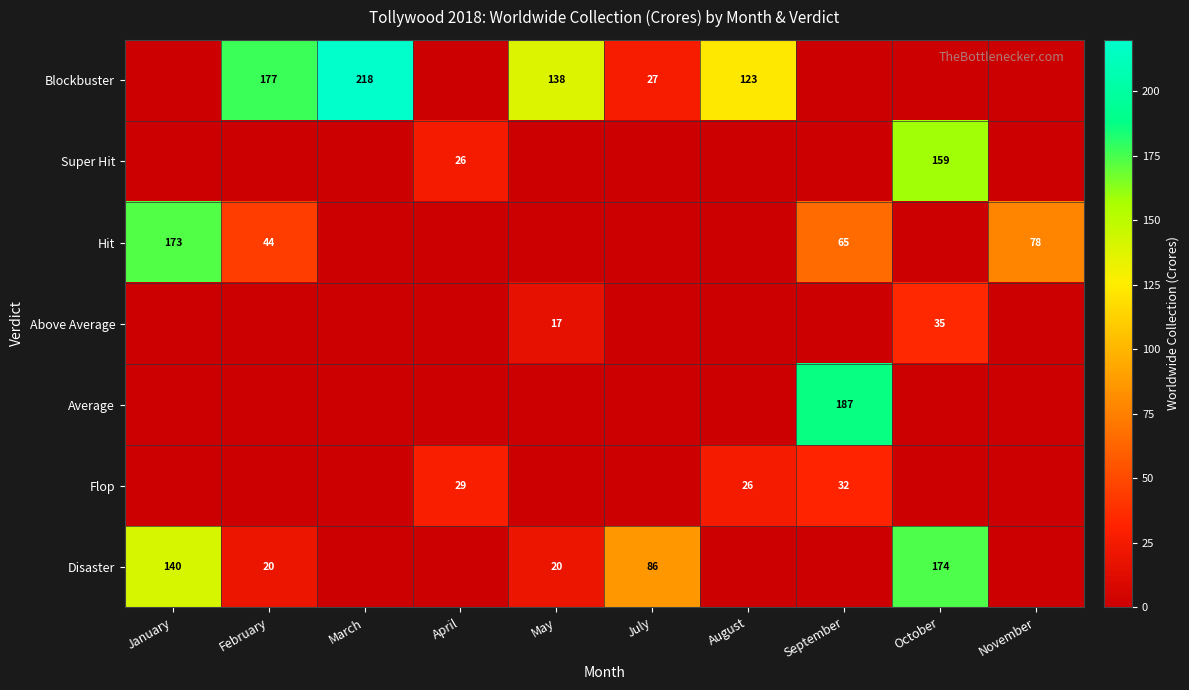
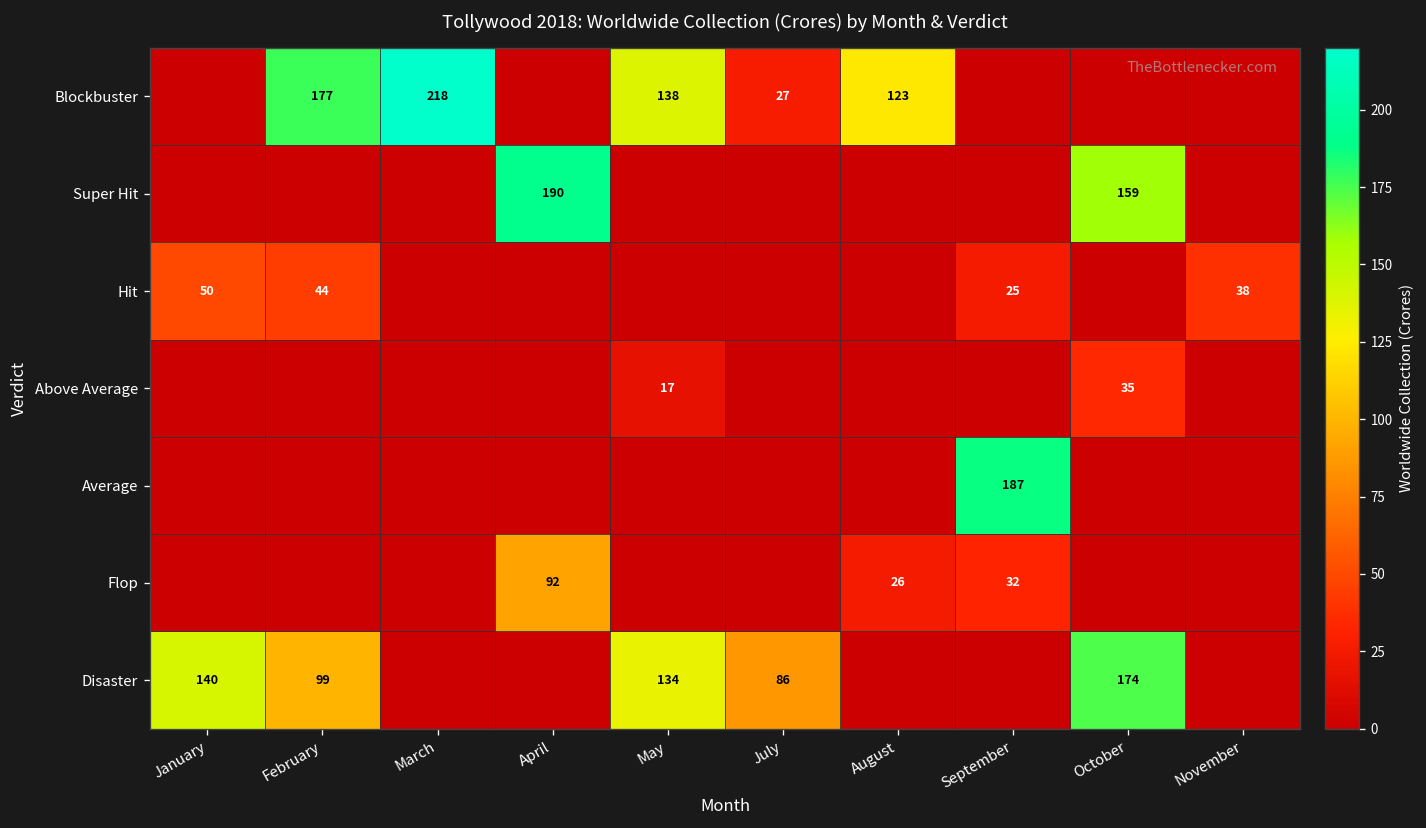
  {
    "Blockbuster": {
      "February": 177,
      "March": 218,
      "May": 138,
      "July": 27,
      "August": 123
    },
    "Super Hit": {
-     "April": 26,
+     "April": 190,
      "October": 159
    },
    "Hit": {
-     "January": 173,
+     "January": 50,
      "February": 44,
-     "September": 65,
-     "November": 78
+     "September": 25,
+     "November": 38
    },
    "Above Average": {
      "May": 17,
      "October": 35
    },
    "Average": {
      "September": 187
    },
    "Flop": {
-     "April": 29,
+     "April": 92,
      "August": 26,
      "September": 32
    },
    "Disaster": {
      "January": 140,
-     "February": 20,
-     "May": 20,
+     "February": 99,
+     "May": 134,
      "July": 86,
      "October": 174
    }
  }
